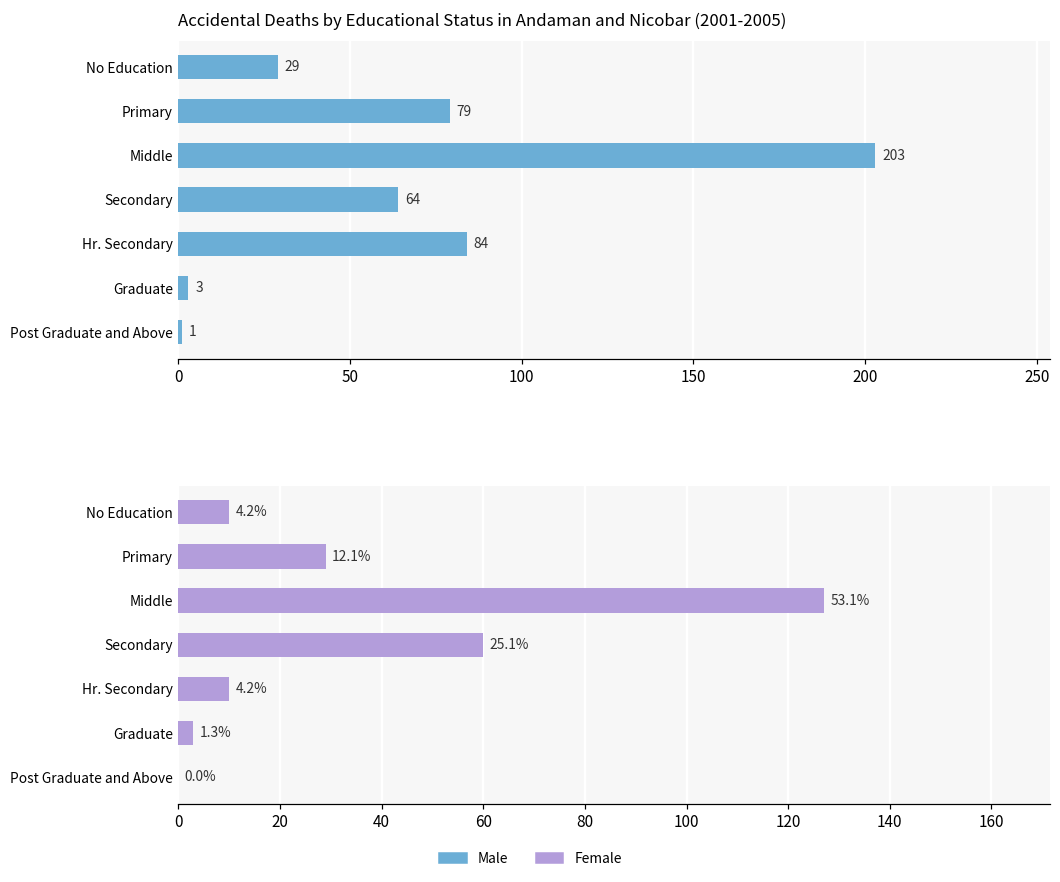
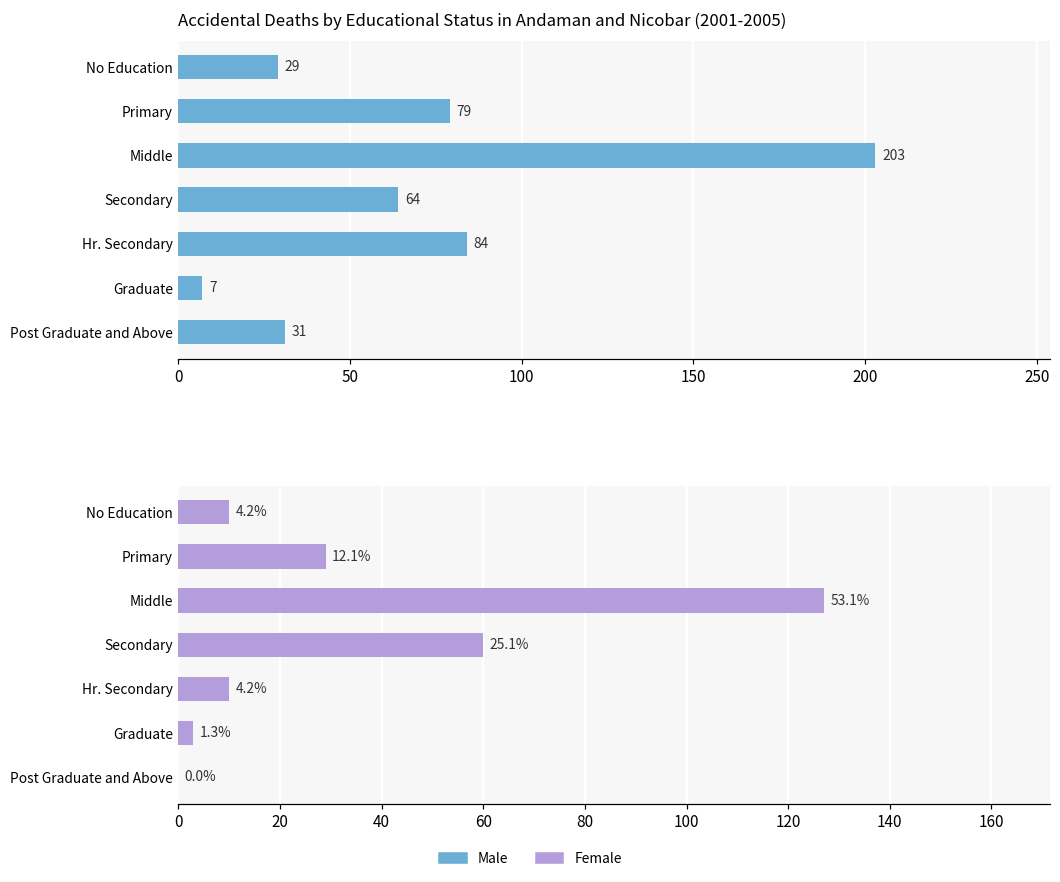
  {
    "Accidental Deaths by Educational Status in Andaman and Nicobar (2001-2005)": {
      "No Education": 29,
      "Primary": 79,
      "Middle": 203,
      "Secondary": 64,
      "Hr. Secondary": 84,
-     "Graduate": 3,
-     "Post Graduate and Above": 1
+     "Graduate": 7,
+     "Post Graduate and Above": 31
    }
  }
